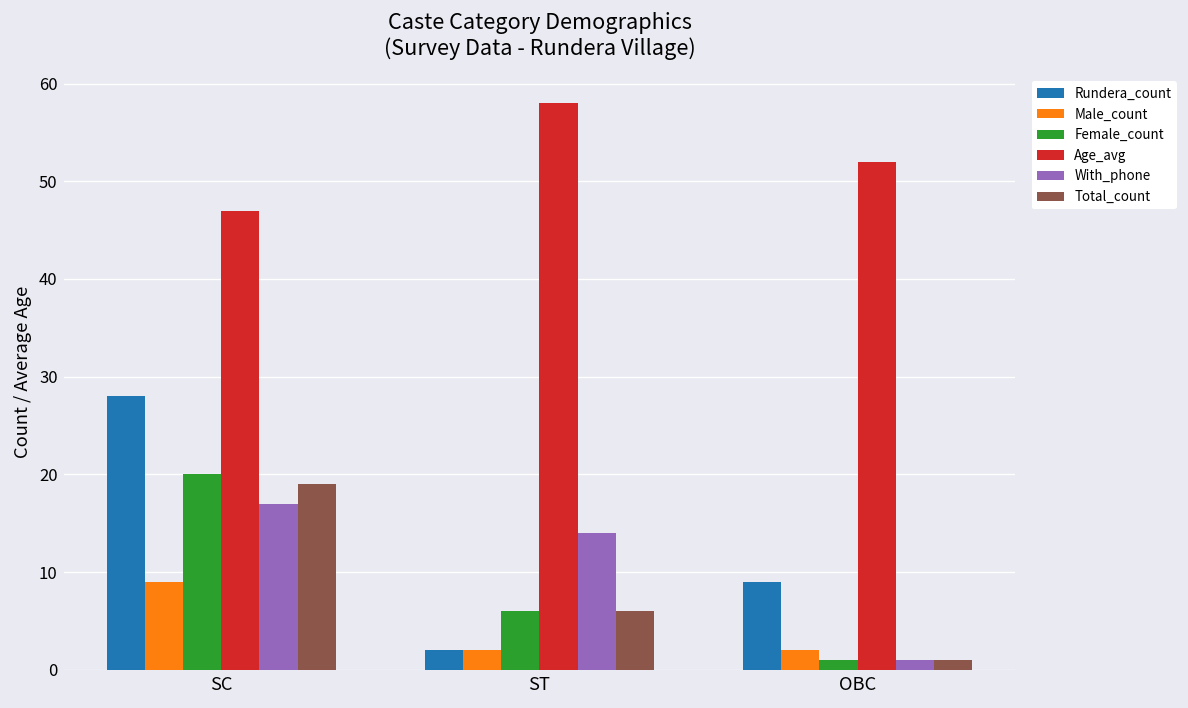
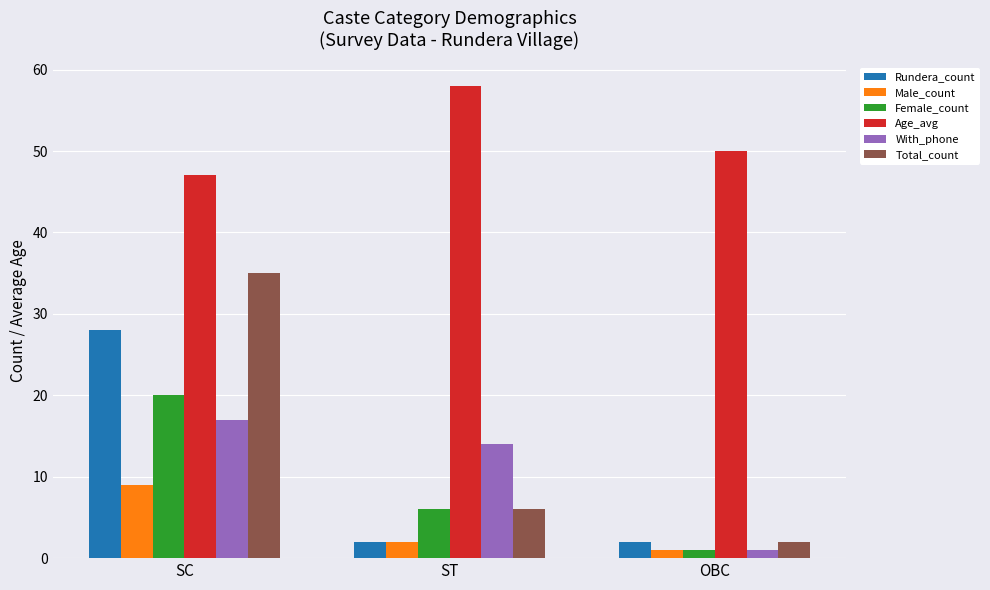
  {
    "Rundera_count": {
      "SC": 28,
      "ST": 2,
-     "OBC": 9
+     "OBC": 2
    },
    "Male_count": {
      "SC": 9,
      "ST": 2,
-     "OBC": 2
+     "OBC": 1
    },
    "Female_count": {
      "SC": 20,
      "ST": 6,
      "OBC": 1
    },
    "Age_avg": {
      "SC": 47,
      "ST": 58,
-     "OBC": 52
+     "OBC": 50
    },
    "With_phone": {
      "SC": 17,
      "ST": 14,
      "OBC": 1
    },
    "Total_count": {
-     "SC": 19,
+     "SC": 35,
      "ST": 6,
-     "OBC": 1
+     "OBC": 2
    }
  }
